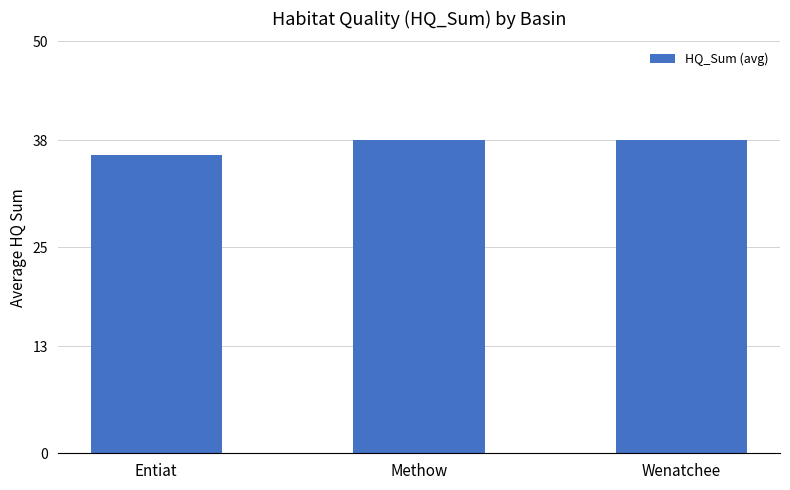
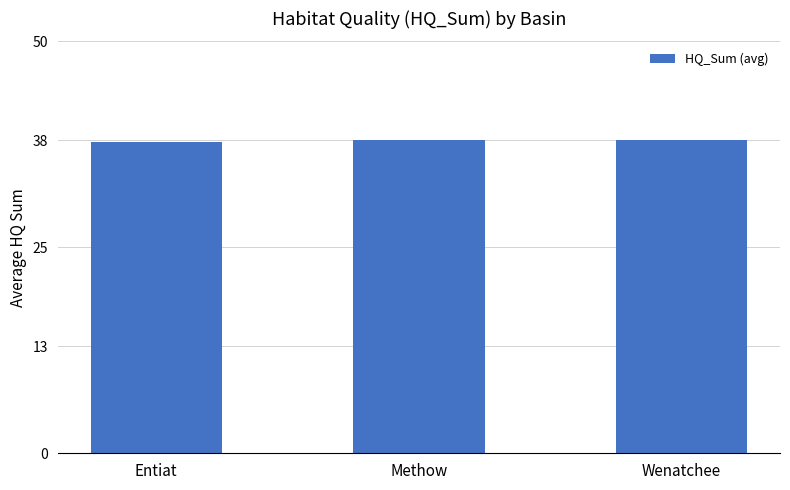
  {
-   "Entiat": 36,
+   "Entiat": 38,
    "Methow": 38,
    "Wenatchee": 38
  }
